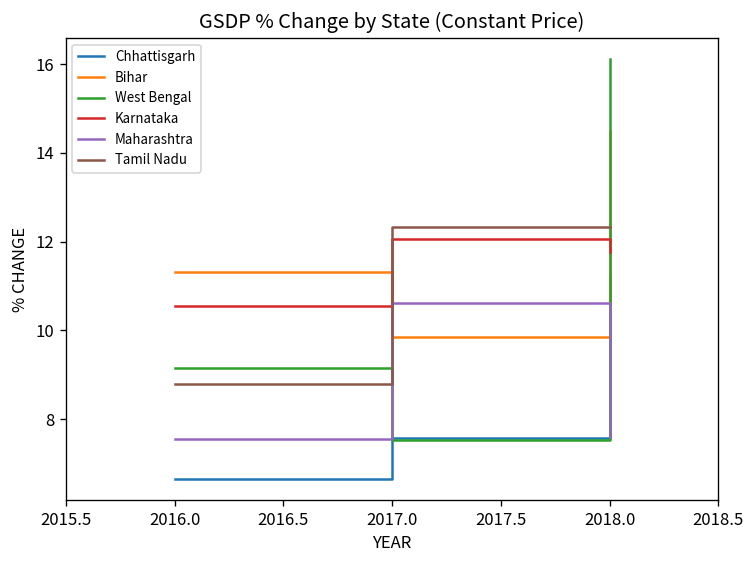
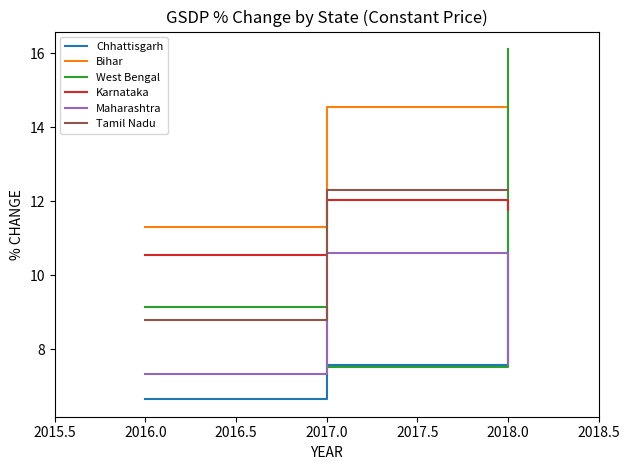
  {
    "Chhattisgarh": {
      "2016.0": 6.7,
      "2018.0": 11.2
    },
    "Bihar": {
      "2016.0": 11.3,
-     "2017.0": 9.9,
+     "2017.0": 14.6,
      "2018.0": 14.5
    },
    "West Bengal": {
      "2016.0": 9.2,
      "2018.0": 16.1
    },
    "Karnataka": {
      "2016.0": 10.6,
      "2017.0": 12.1,
      "2018.0": 11.8
    },
    "Maharashtra": {
-     "2016.0": 7.6,
+     "2016.0": 7.3,
      "2017.0": 10.6,
      "2018.0": 7.6
    },
    "Tamil Nadu": {
      "2016.0": 8.8,
      "2017.0": 12.3,
      "2018.0": 12.3
    }
  }
